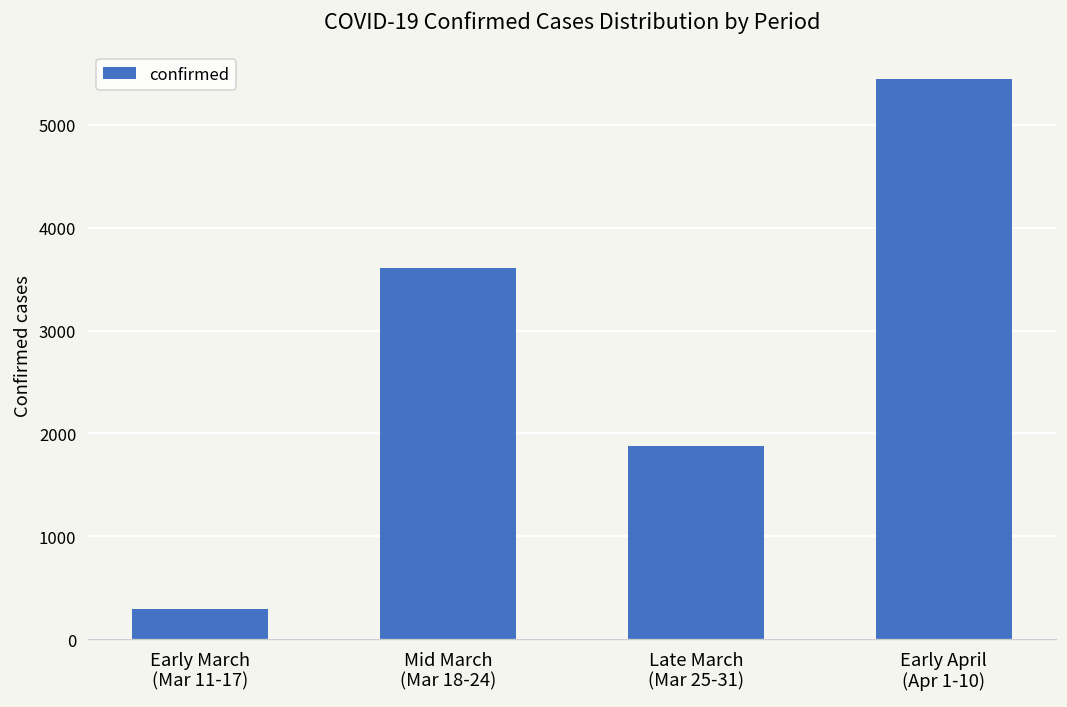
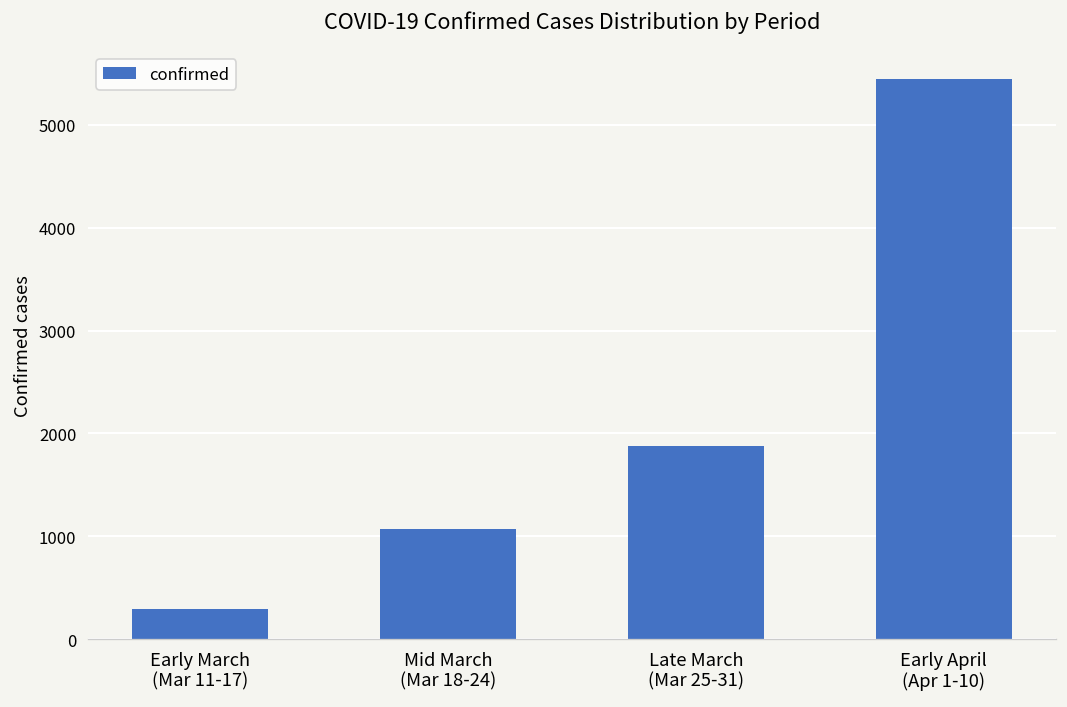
  {
    "Early March (Mar 11-17)": 300,
-   "Mid March (Mar 18-24)": 3600,
+   "Mid March (Mar 18-24)": 1100,
    "Late March (Mar 25-31)": 1900,
    "Early April (Apr 1-10)": 5400
  }
